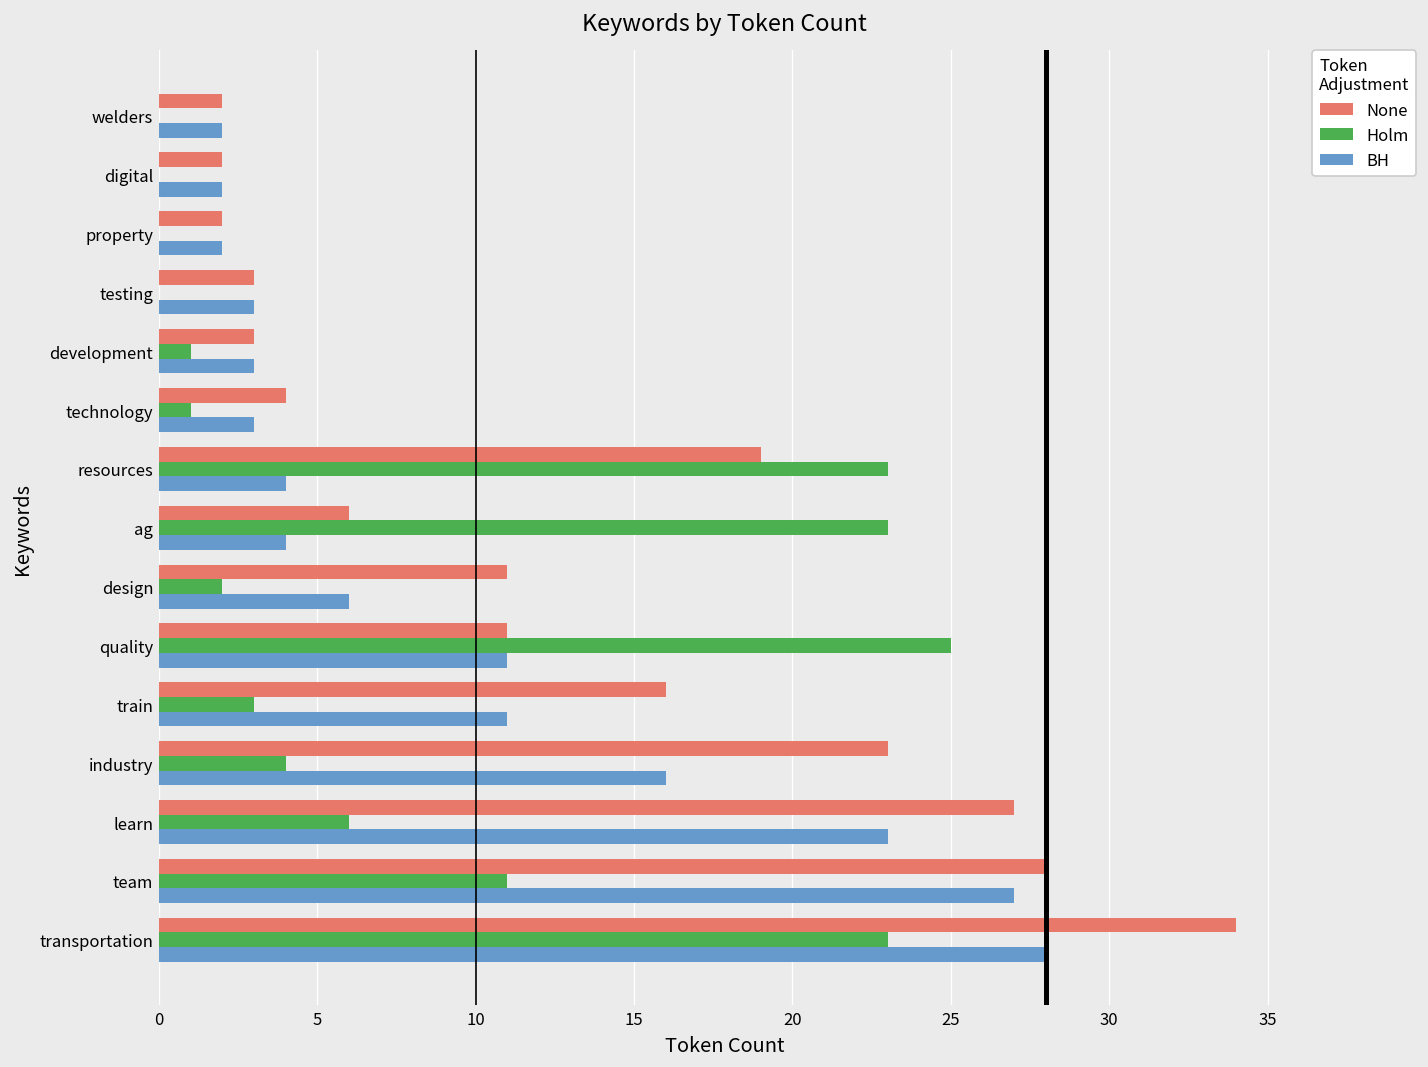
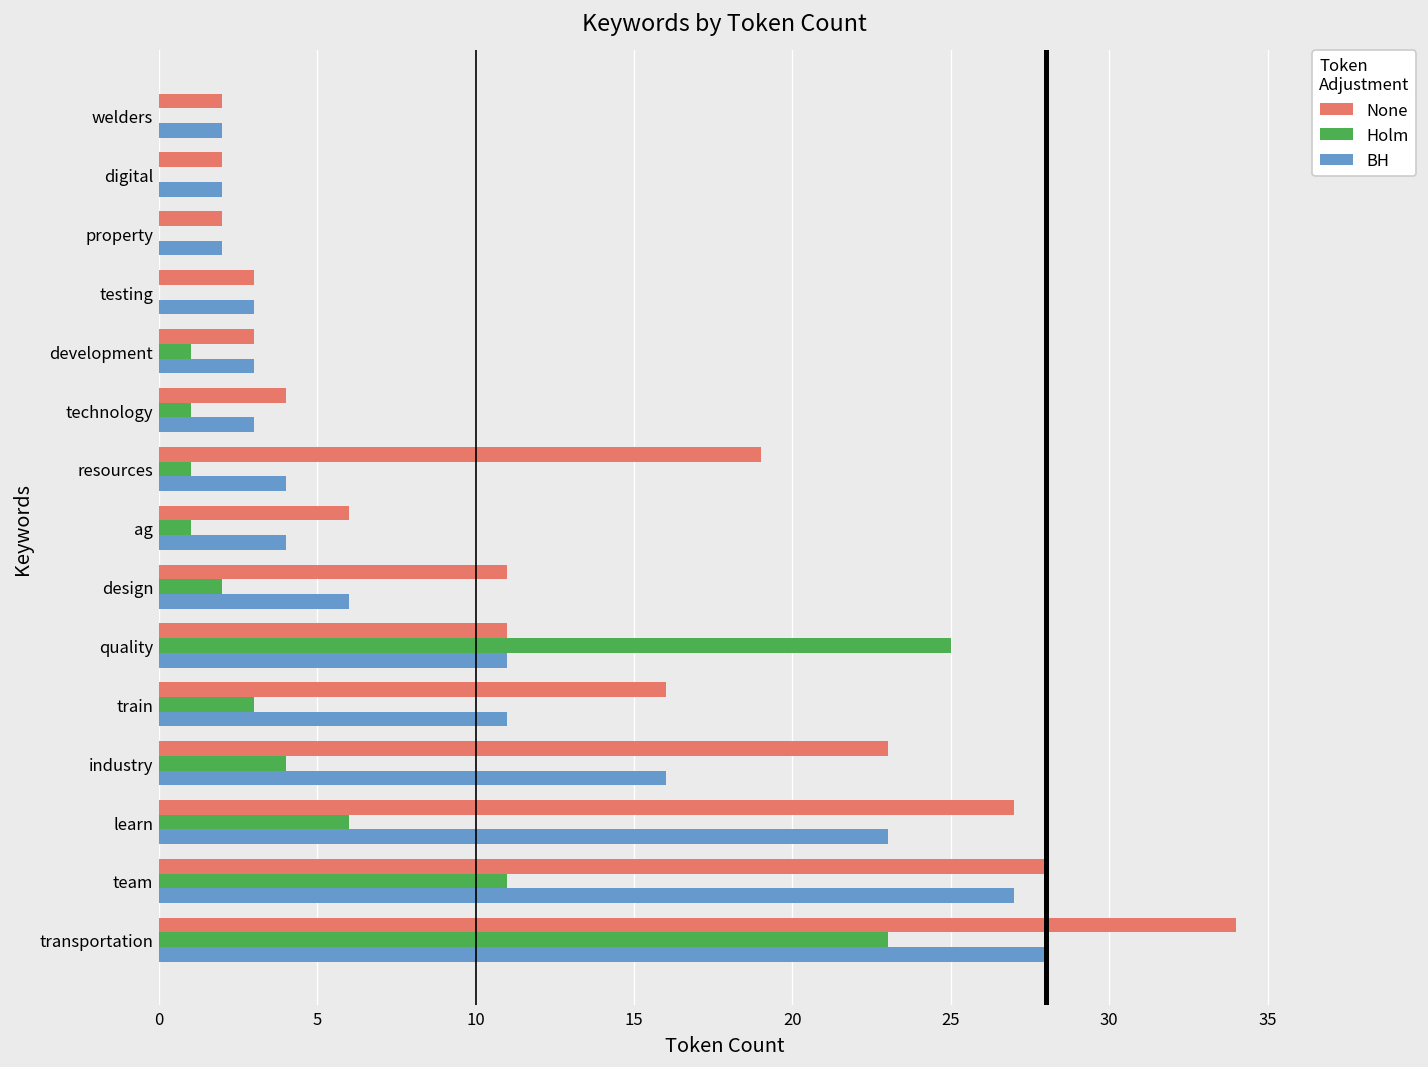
  {
    "None": {
      "welders": 2,
      "digital": 2,
      "property": 2,
      "testing": 3,
      "development": 3,
      "technology": 4,
      "resources": 19,
      "ag": 6,
      "design": 11,
      "quality": 11,
      "train": 16,
      "industry": 23,
      "learn": 27,
      "team": 28,
      "transportation": 34
    },
    "Holm": {
      "welders": 0,
      "digital": 0,
      "property": 0,
      "testing": 0,
      "development": 1,
      "technology": 1,
-     "resources": 23,
-     "ag": 23,
+     "resources": 1,
+     "ag": 1,
      "design": 2,
      "quality": 25,
      "train": 3,
      "industry": 4,
      "learn": 6,
      "team": 11,
      "transportation": 23
    },
    "BH": {
      "welders": 2,
      "digital": 2,
      "property": 2,
      "testing": 3,
      "development": 3,
      "technology": 3,
      "resources": 4,
      "ag": 4,
      "design": 6,
      "quality": 11,
      "train": 11,
      "industry": 16,
      "learn": 23,
      "team": 27,
      "transportation": 28
    }
  }
